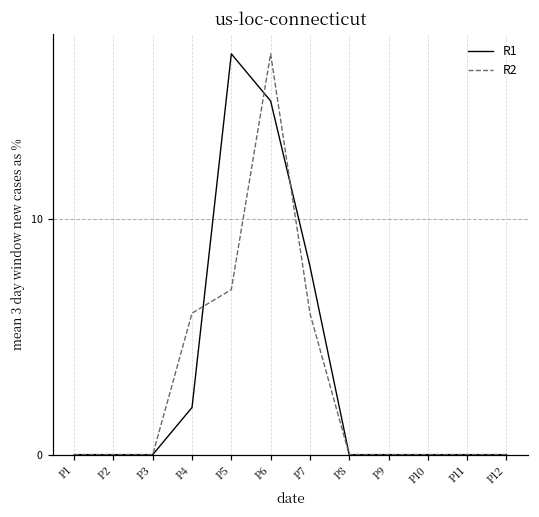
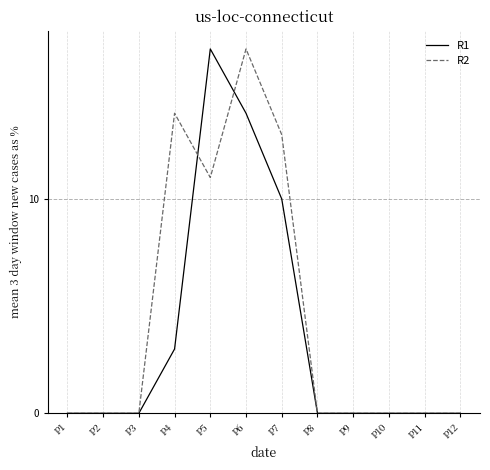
  {
    "R1": {
-     "P4": 2,
+     "P4": 3,
      "P5": 17,
-     "P6": 15,
-     "P7": 8
+     "P6": 14,
+     "P7": 10
    },
    "R2": {
-     "P4": 6,
-     "P5": 7,
+     "P4": 14,
+     "P5": 11,
      "P6": 17,
-     "P7": 6
+     "P7": 13
    }
  }
